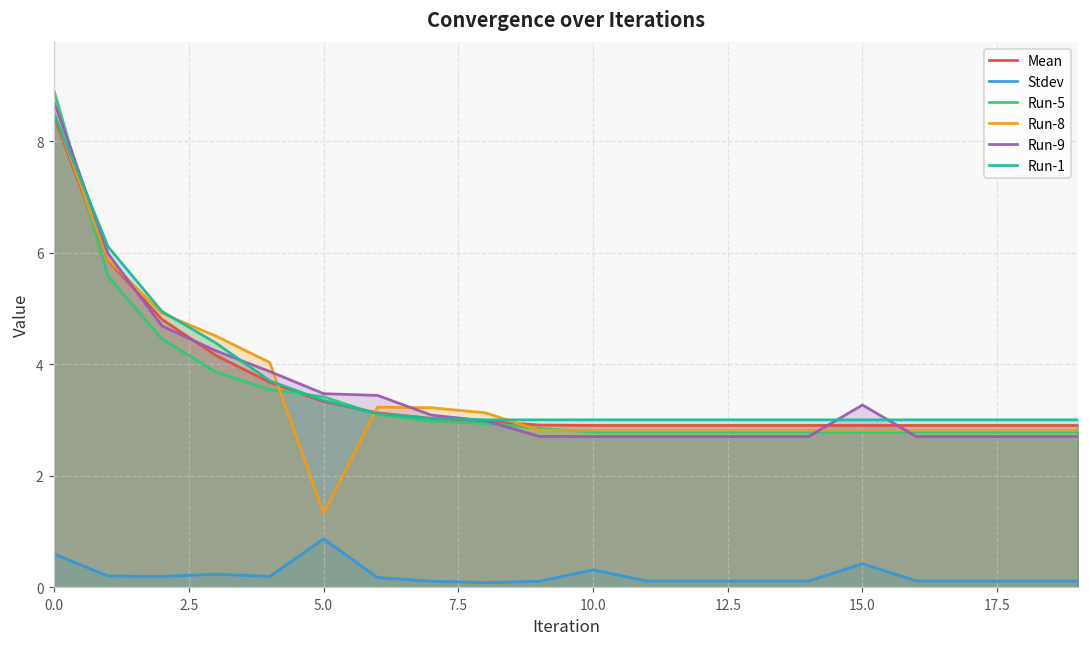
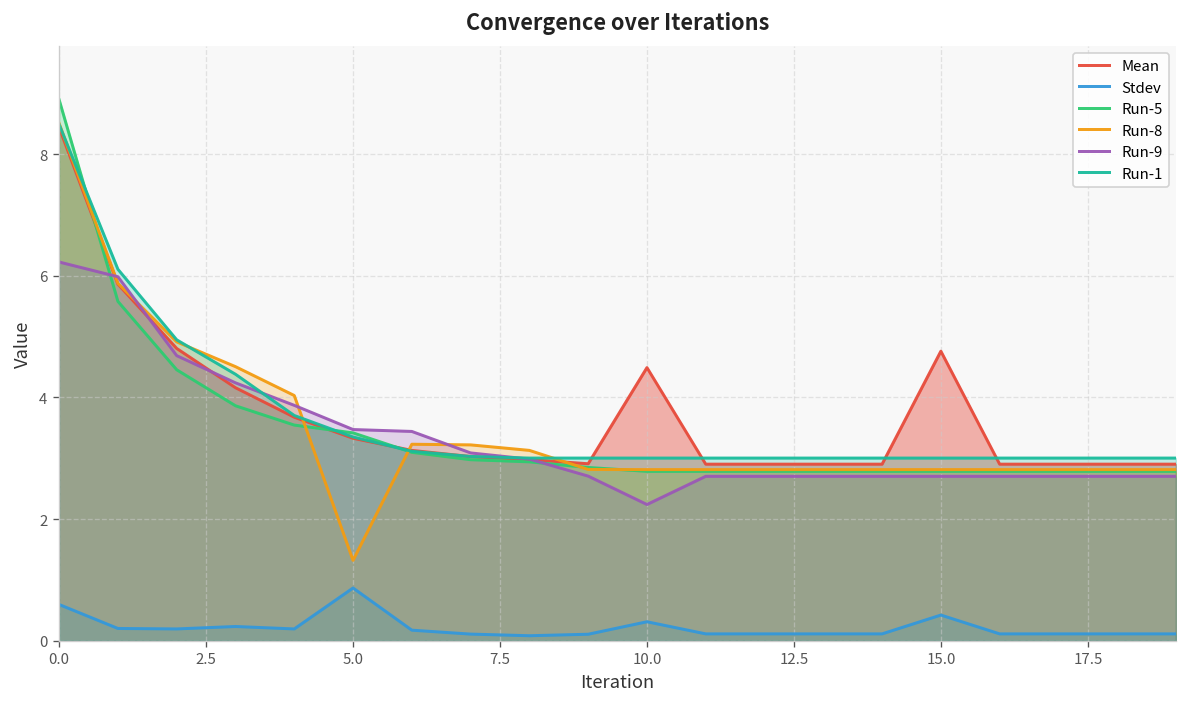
  {
    "Mean": {
-     "10.0": 2.9,
-     "15.0": 2.9
+     "10.0": 4.5,
+     "15.0": 4.8
    },
    "Stdev": {
      "0.0": 0.6,
      "5.0": 0.9,
      "10.0": 0.3,
      "15.0": 0.4
    },
    "Run-8": {
      "5.0": 1.3
    },
    "Run-9": {
-     "0.0": 8.7,
+     "0.0": 6.2,
      "5.0": 3.5,
-     "10.0": 2.7,
-     "15.0": 3.3
+     "10.0": 2.2,
+     "15.0": 2.7
    }
  }
